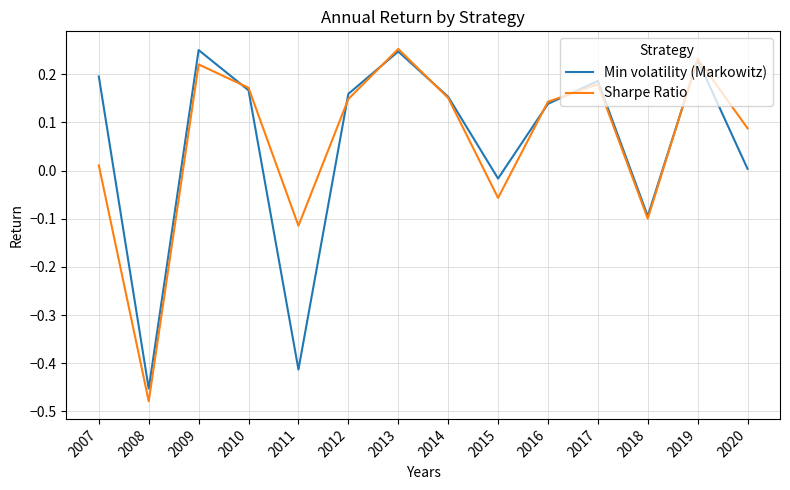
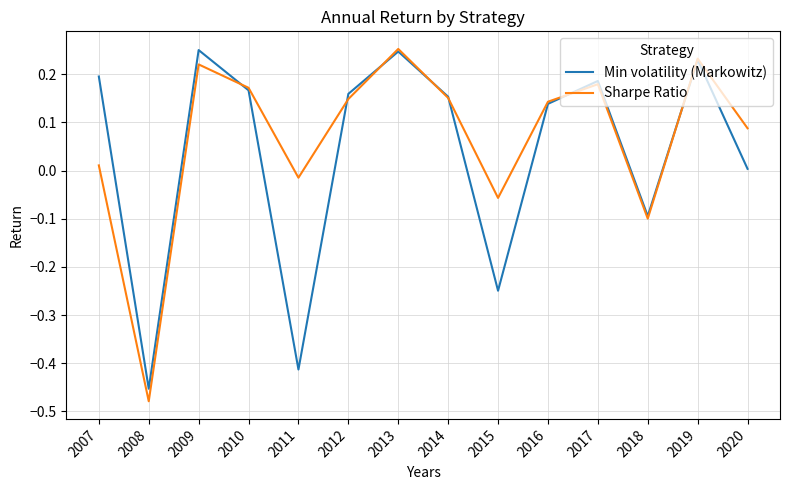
  {
    "Min volatility (Markowitz)": {
      "2007": 0.20,
      "2008": -0.45,
      "2009": 0.25,
      "2011": -0.41,
      "2012": 0.16,
-     "2015": -0.02,
+     "2015": -0.25,
      "2020": 0.00
    },
    "Sharpe Ratio": {
      "2007": 0.01,
      "2008": -0.48,
      "2009": 0.22,
-     "2011": -0.11,
+     "2011": -0.01,
      "2012": 0.15,
      "2015": -0.06,
      "2020": 0.09
    }
  }
